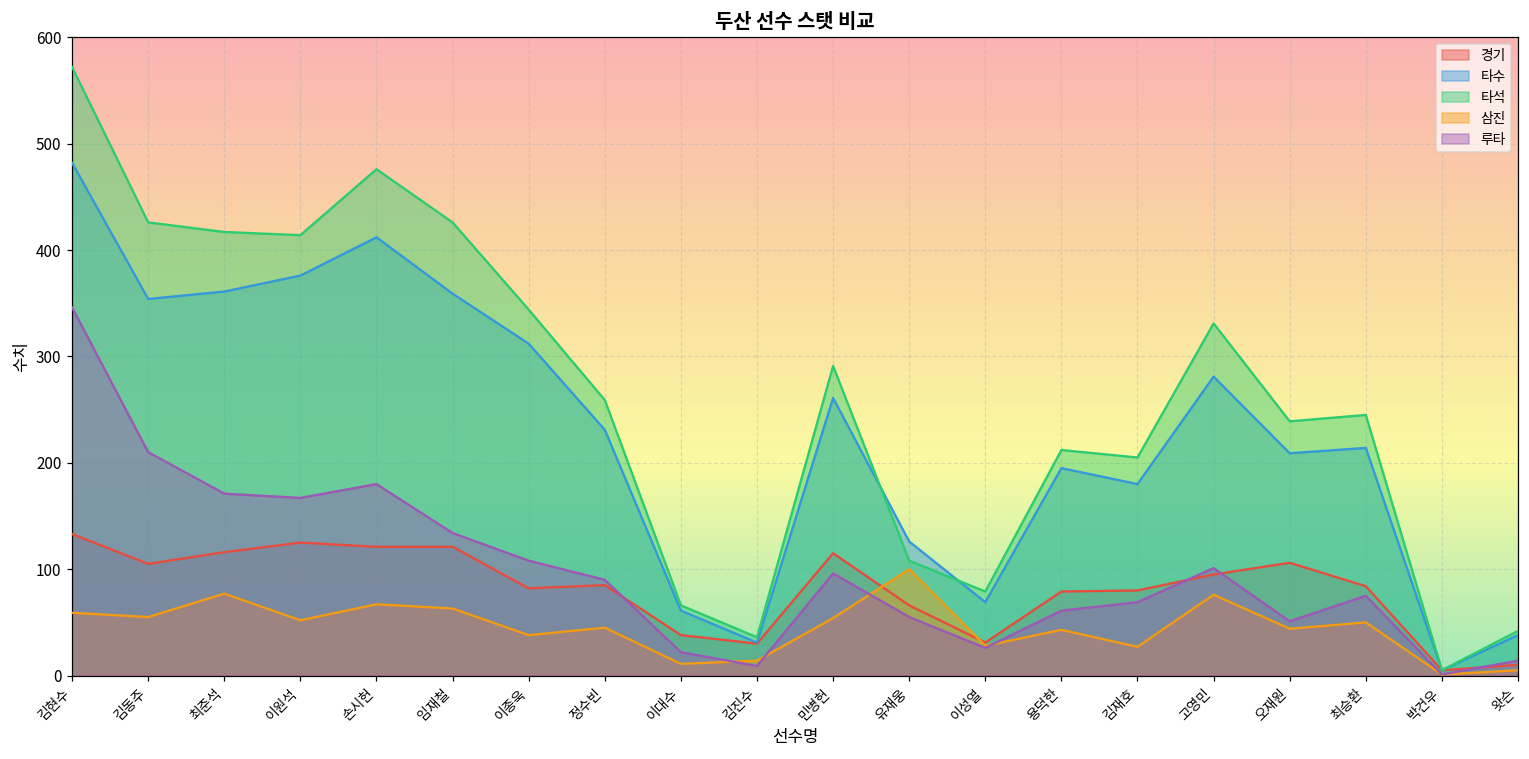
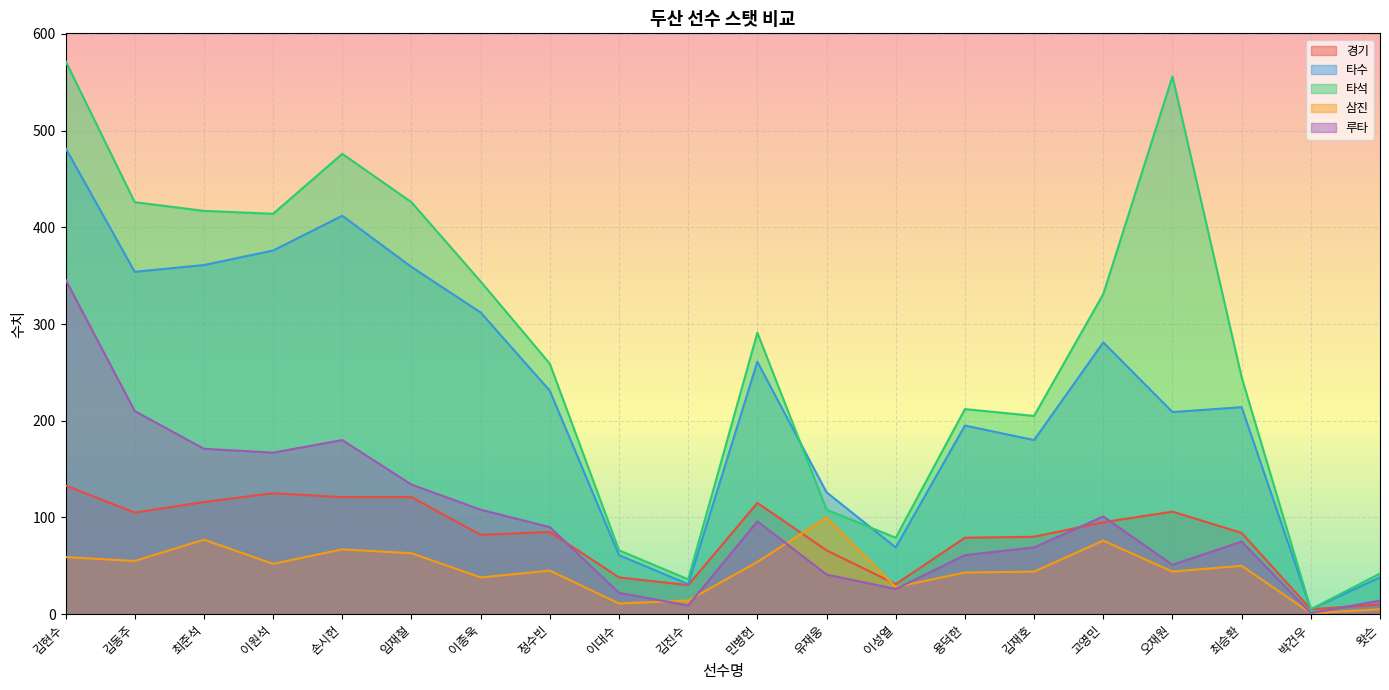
  {
    "경기": {
      "김현수": 130,
      "김동주": 110,
      "최준석": 120,
      "이원석": 130,
      "손시헌": 120,
      "임재철": 120,
      "이종욱": 80,
      "정수빈": 90,
      "이대수": 40,
      "민병헌": 120,
      "유재웅": 70,
      "이성열": 30,
      "용덕한": 80,
      "김재호": 80,
      "고영민": 100,
      "오재원": 110,
      "최승환": 80,
      "왓슨": 10
    },
    "타수": {
      "김현수": 480,
      "김동주": 350,
      "최준석": 360,
      "이원석": 380,
      "손시헌": 410,
      "임재철": 360,
      "이종욱": 310,
      "정수빈": 230,
      "이대수": 60,
      "민병헌": 260,
      "유재웅": 130,
      "이성열": 70,
      "용덕한": 200,
      "김재호": 180,
      "고영민": 280,
      "오재원": 210,
      "최승환": 210,
      "왓슨": 40
    },
    "타석": {
      "김현수": 570,
      "김동주": 430,
      "최준석": 420,
      "이원석": 410,
      "손시헌": 480,
      "임재철": 430,
      "이종욱": 340,
      "정수빈": 260,
      "이대수": 70,
      "김진수": 40,
      "민병헌": 290,
      "유재웅": 110,
      "이성열": 80,
      "용덕한": 210,
      "김재호": 210,
      "고영민": 330,
-     "오재원": 240,
+     "오재원": 560,
      "최승환": 250,
      "왓슨": 40
    },
    "삼진": {
      "김현수": 60,
      "김동주": 60,
      "최준석": 80,
      "이원석": 50,
      "손시헌": 70,
      "임재철": 60,
      "이종욱": 40,
      "정수빈": 50,
      "이대수": 10,
      "김진수": 10,
      "민병헌": 50,
      "유재웅": 100,
      "용덕한": 40,
-     "김재호": 30,
+     "김재호": 40,
      "고영민": 80,
      "오재원": 40,
      "최승환": 50,
      "왓슨": 10
    },
    "루타": {
      "김현수": 350,
      "김동주": 210,
      "최준석": 170,
      "이원석": 170,
      "손시헌": 180,
      "임재철": 130,
      "이종욱": 110,
      "정수빈": 90,
      "이대수": 20,
      "김진수": 10,
      "민병헌": 100,
-     "유재웅": 60,
+     "유재웅": 40,
      "용덕한": 60,
      "김재호": 70,
      "고영민": 100,
      "오재원": 50,
      "최승환": 80,
      "왓슨": 10
    }
  }
